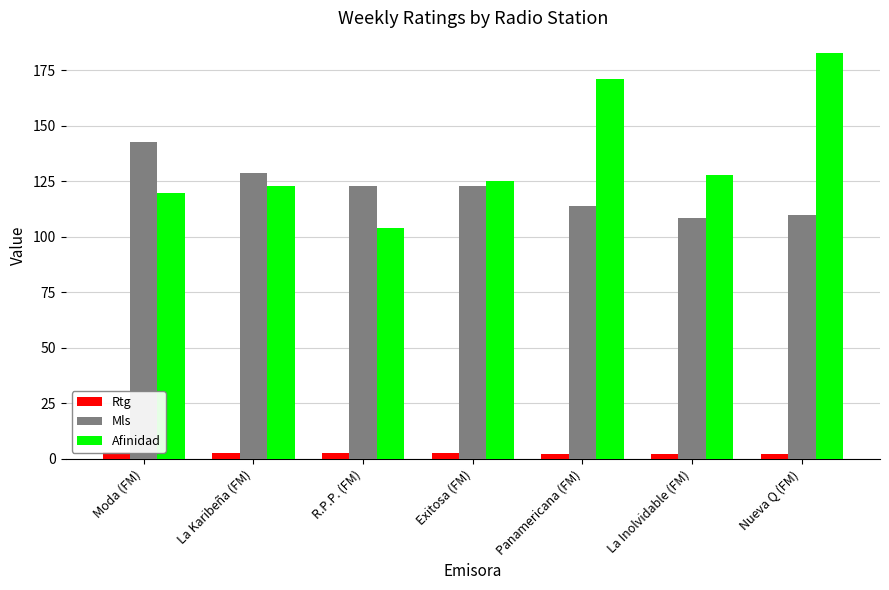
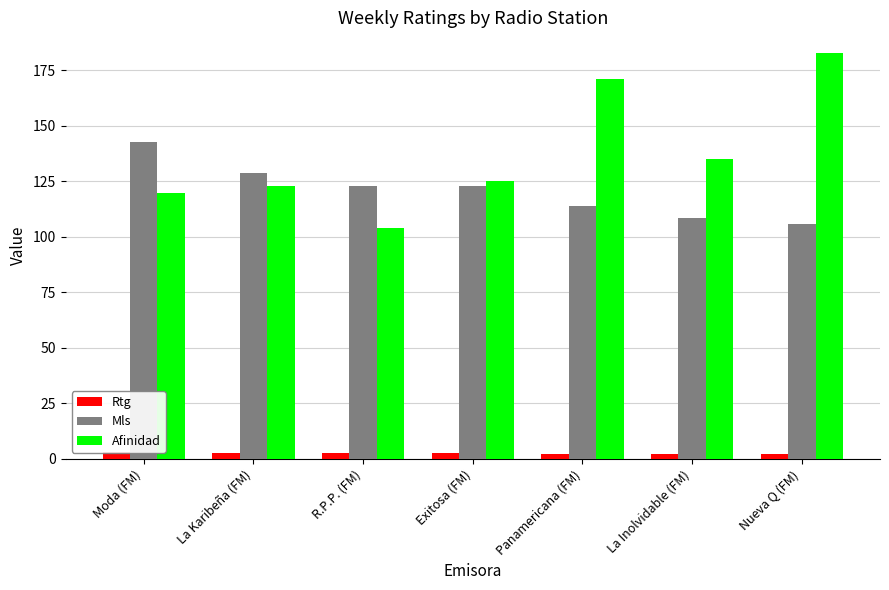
  {
    "Rtg": {
      "La Karibeña (FM)": 3,
      "R.P.P. (FM)": 3,
      "Exitosa (FM)": 3,
      "Panamericana (FM)": 2,
      "La Inolvidable (FM)": 2,
      "Nueva Q (FM)": 2
    },
    "Mls": {
      "Moda (FM)": 143,
      "La Karibeña (FM)": 129,
      "R.P.P. (FM)": 123,
      "Exitosa (FM)": 123,
      "Panamericana (FM)": 114,
      "La Inolvidable (FM)": 109,
-     "Nueva Q (FM)": 110
+     "Nueva Q (FM)": 106
    },
    "Afinidad": {
      "Moda (FM)": 120,
      "La Karibeña (FM)": 123,
      "R.P.P. (FM)": 104,
      "Exitosa (FM)": 125,
      "Panamericana (FM)": 171,
-     "La Inolvidable (FM)": 128,
+     "La Inolvidable (FM)": 135,
      "Nueva Q (FM)": 183
    }
  }
